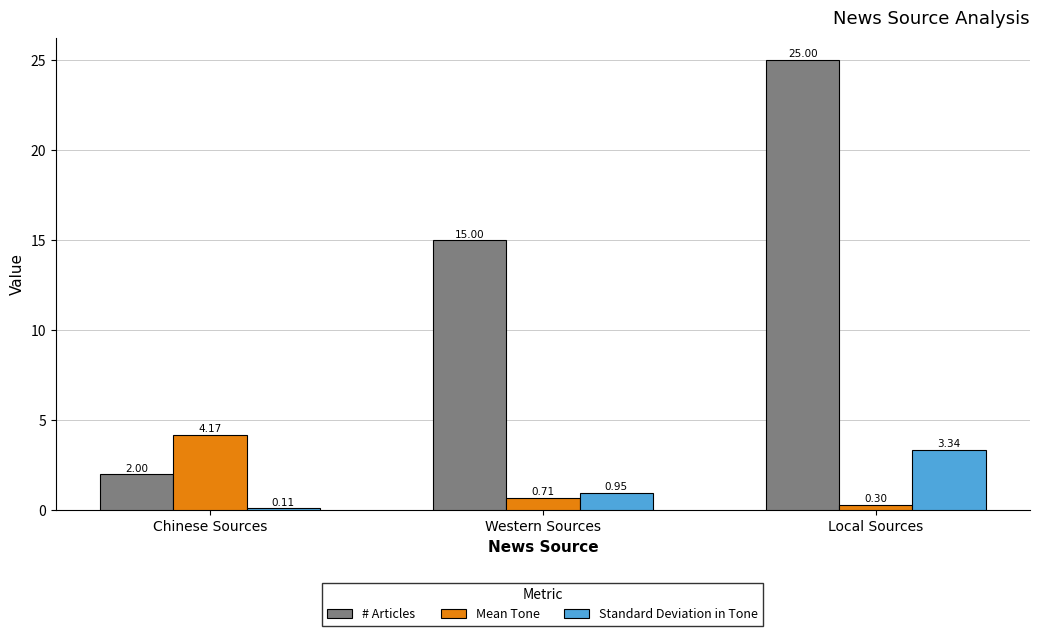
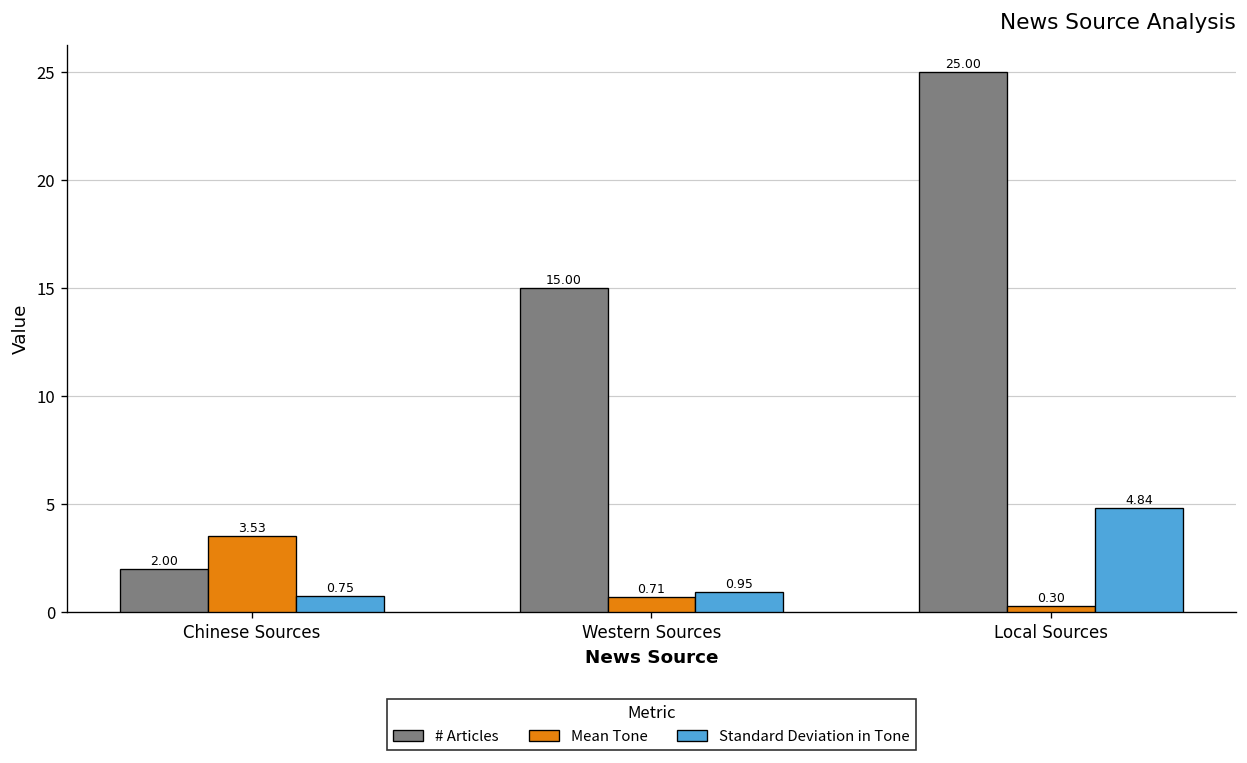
  {
    "# Articles": {
      "Chinese Sources": 2.00,
      "Western Sources": 15.00,
      "Local Sources": 25.00
    },
    "Mean Tone": {
-     "Chinese Sources": 4.17,
+     "Chinese Sources": 3.53,
      "Western Sources": 0.71,
      "Local Sources": 0.30
    },
    "Standard Deviation in Tone": {
-     "Chinese Sources": 0.11,
+     "Chinese Sources": 0.75,
      "Western Sources": 0.95,
-     "Local Sources": 3.34
+     "Local Sources": 4.84
    }
  }
